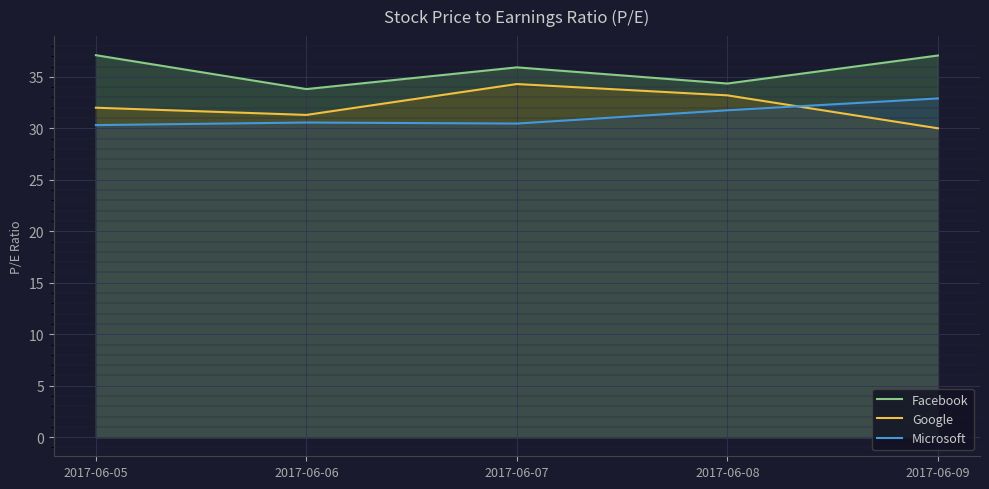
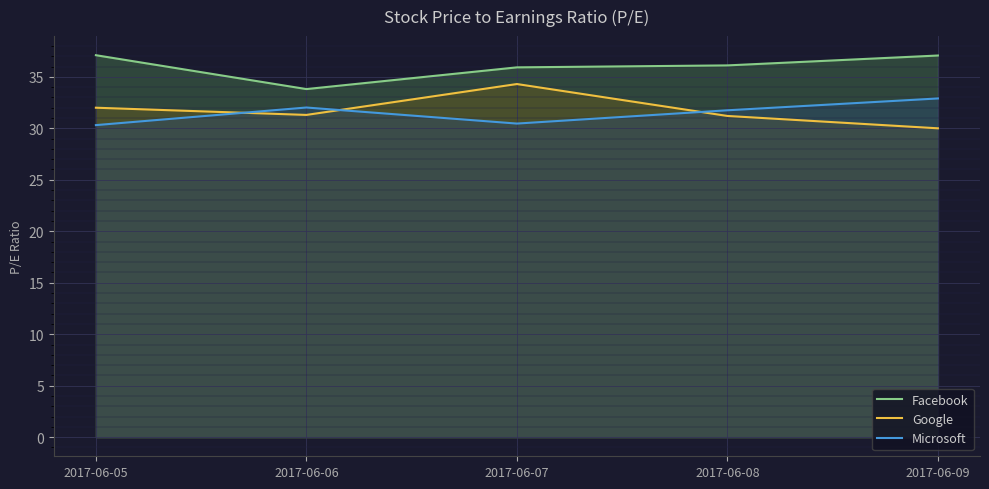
  {
    "Facebook": {
      "2017-06-05": 37.1,
      "2017-06-06": 33.8,
      "2017-06-07": 35.9,
-     "2017-06-08": 34.4,
+     "2017-06-08": 36.1,
      "2017-06-09": 37.1
    },
    "Google": {
      "2017-06-05": 32.0,
      "2017-06-06": 31.3,
      "2017-06-07": 34.3,
-     "2017-06-08": 33.2,
+     "2017-06-08": 31.2,
      "2017-06-09": 30.0
    },
    "Microsoft": {
      "2017-06-05": 30.3,
-     "2017-06-06": 30.6,
+     "2017-06-06": 32.0,
      "2017-06-07": 30.5,
      "2017-06-08": 31.8,
      "2017-06-09": 32.9
    }
  }
